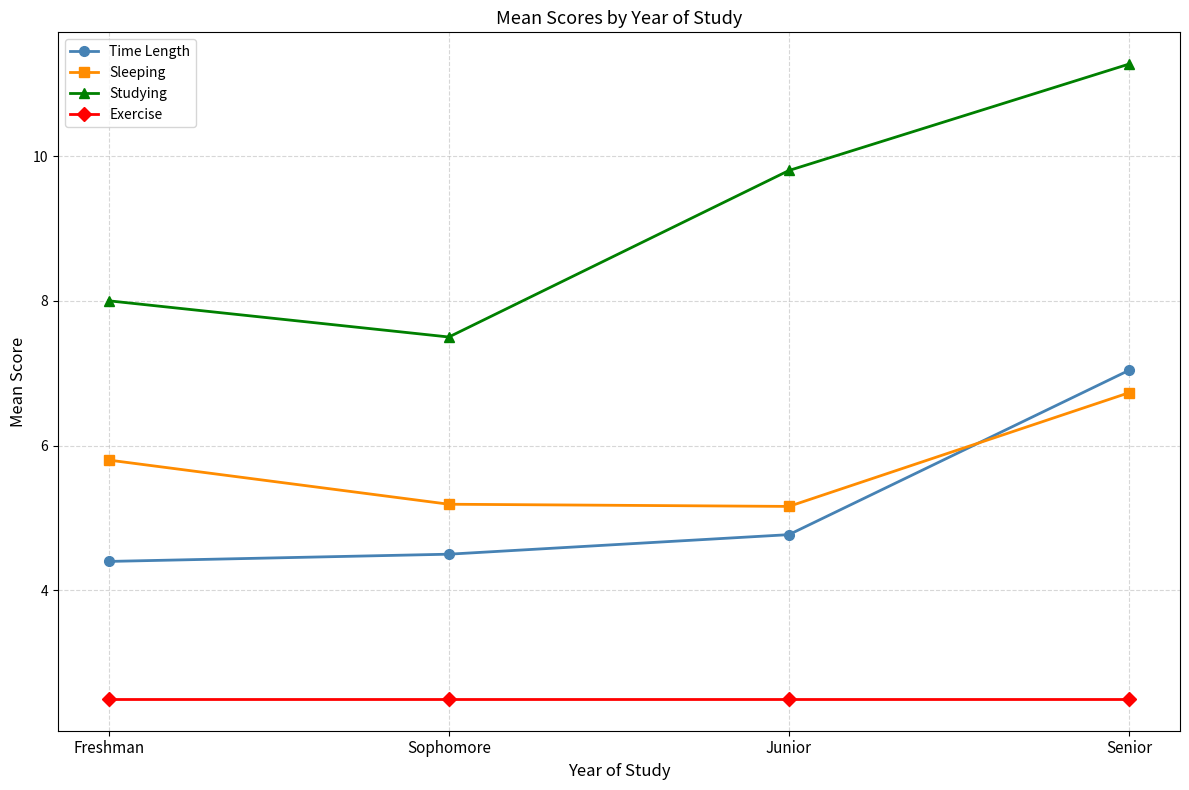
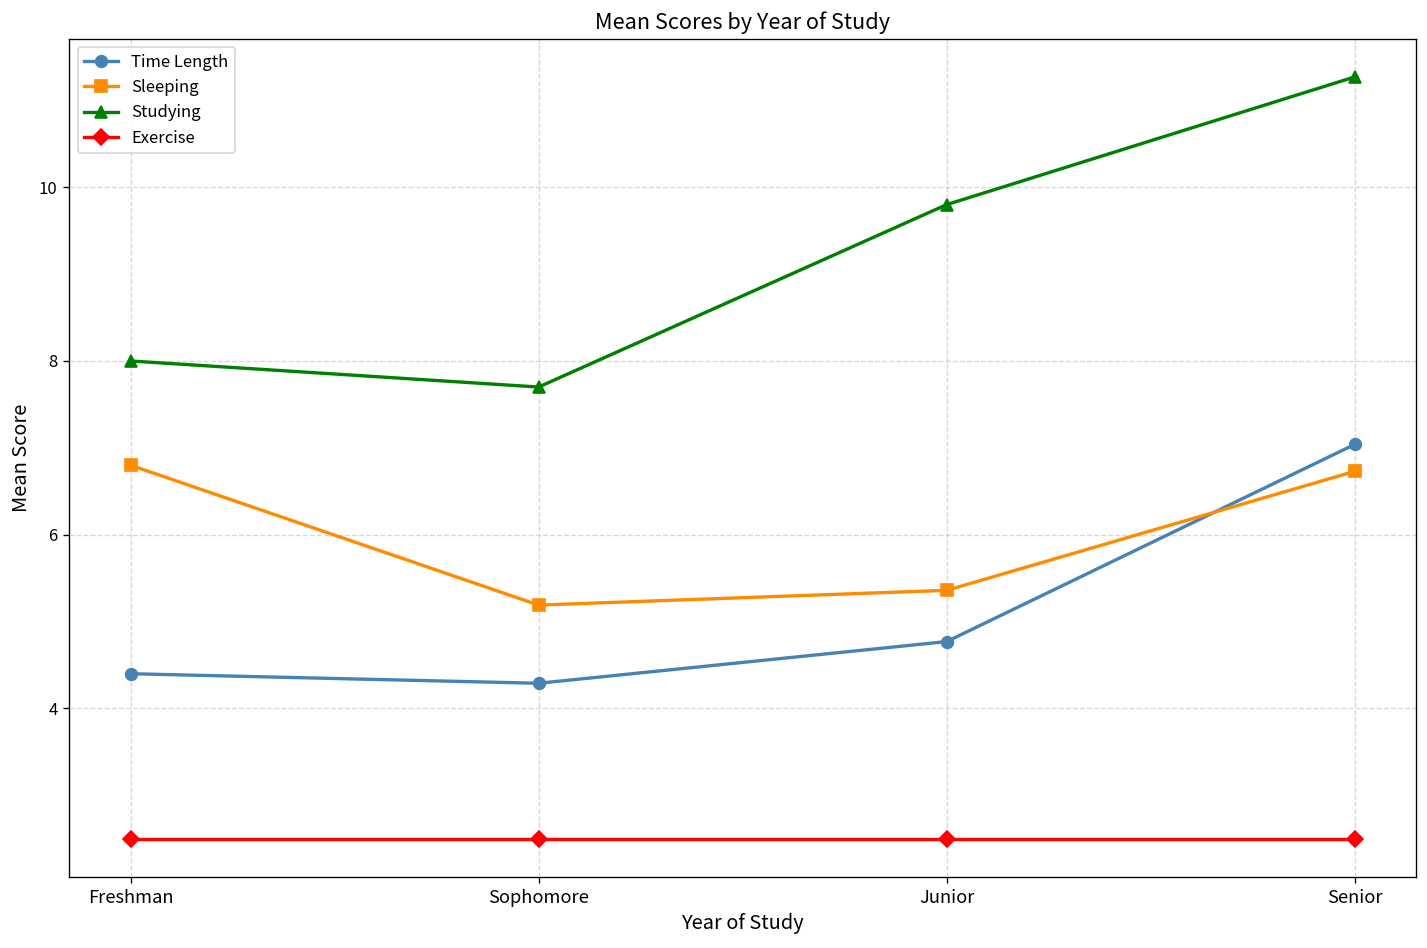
  {
    "Time Length": {
      "Freshman": 4.4,
-     "Sophomore": 4.5,
+     "Sophomore": 4.3,
      "Junior": 4.8,
      "Senior": 7.0
    },
    "Sleeping": {
-     "Freshman": 5.8,
+     "Freshman": 6.8,
      "Sophomore": 5.2,
-     "Junior": 5.2,
+     "Junior": 5.4,
      "Senior": 6.7
    },
    "Studying": {
      "Freshman": 8.0,
-     "Sophomore": 7.5,
+     "Sophomore": 7.7,
      "Junior": 9.8,
      "Senior": 11.3
    },
    "Exercise": {
      "Freshman": 2.5,
      "Sophomore": 2.5,
      "Junior": 2.5,
      "Senior": 2.5
    }
  }
